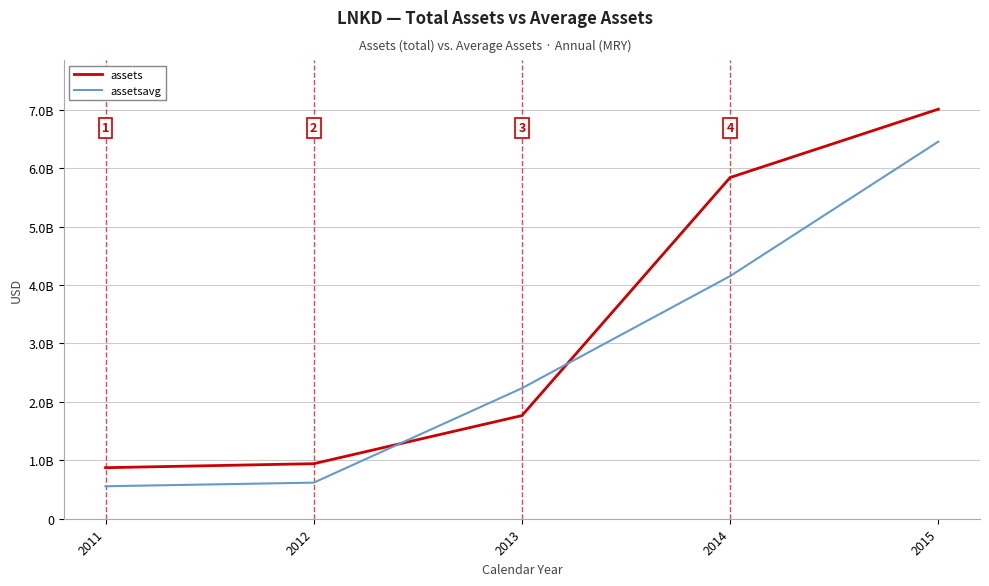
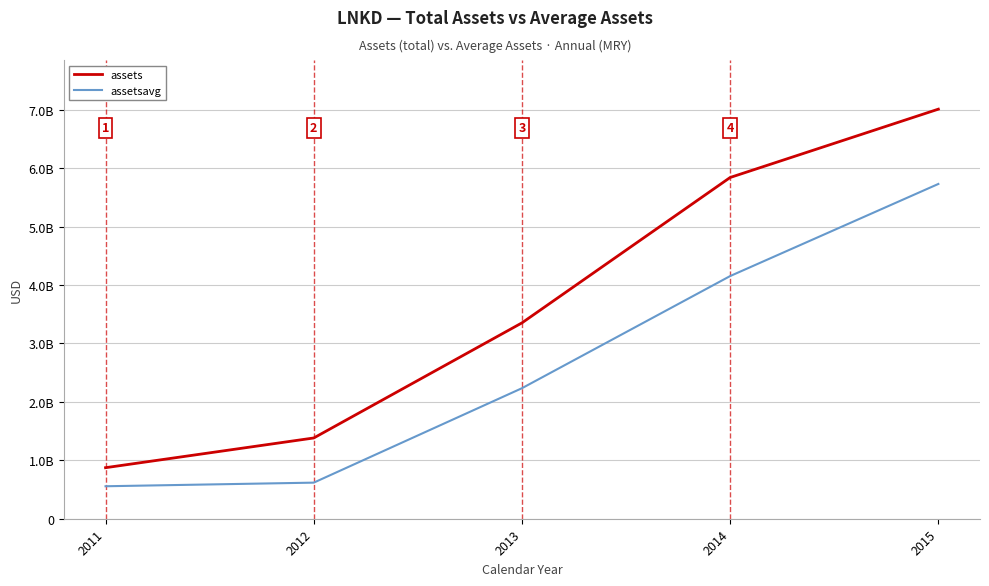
  {
    "assets": {
      "2011": 900000000,
-     "2012": 900000000,
-     "2013": 1800000000,
+     "2012": 1400000000,
+     "2013": 3400000000,
      "2014": 5800000000,
      "2015": 7000000000
    },
    "assetsavg": {
      "2011": 600000000,
      "2012": 600000000,
      "2013": 2200000000,
      "2014": 4200000000,
-     "2015": 6500000000
+     "2015": 5700000000
    }
  }
